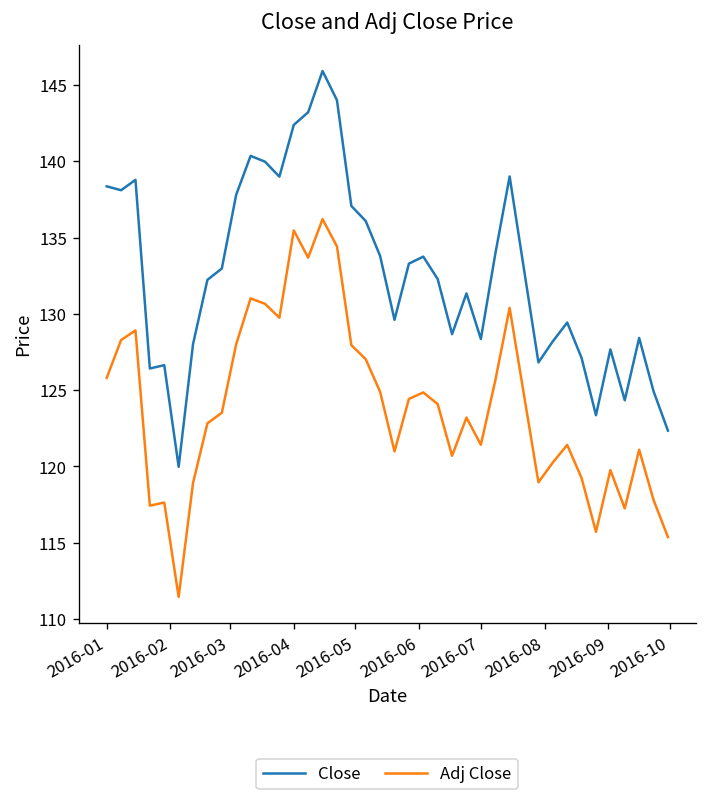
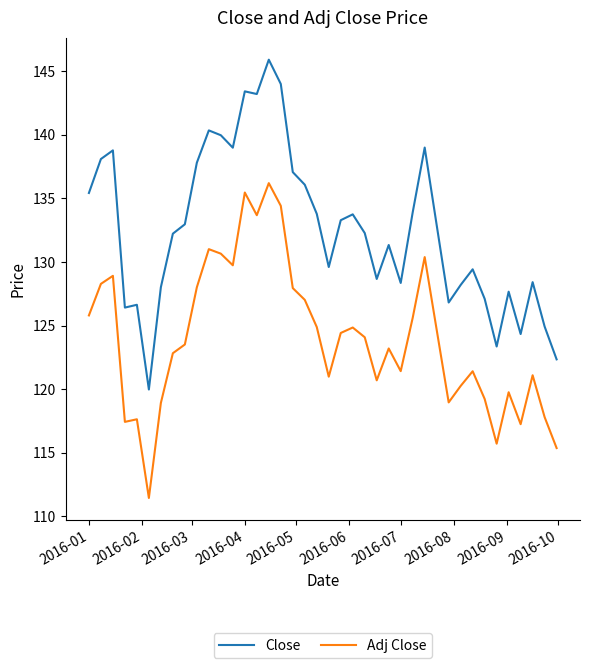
  {
    "Close": {
-     "2016-01": 138.4,
-     "2016-04": 142.4,
+     "2016-01": 135.4,
+     "2016-04": 143.4,
      "2016-07": 128.4
    },
    "Adj Close": {
      "2016-01": 125.8,
      "2016-04": 135.5,
      "2016-07": 121.4
    }
  }
